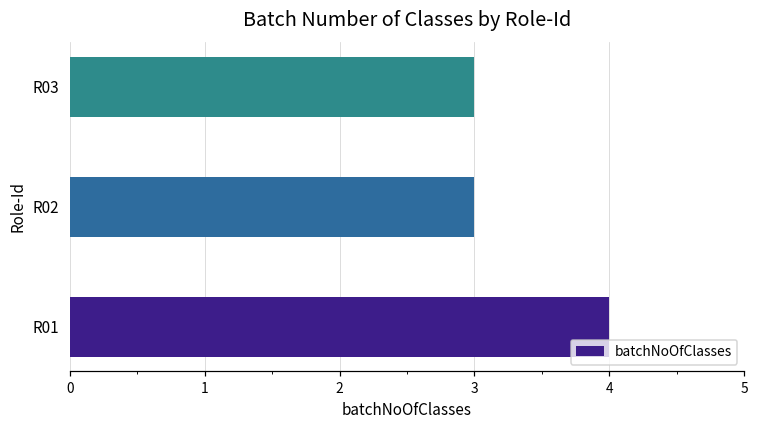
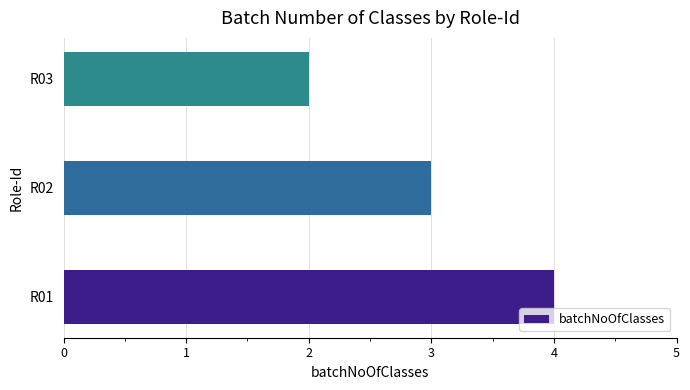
  {
-   "R03": 3,
+   "R03": 2,
    "R02": 3,
    "R01": 4
  }
